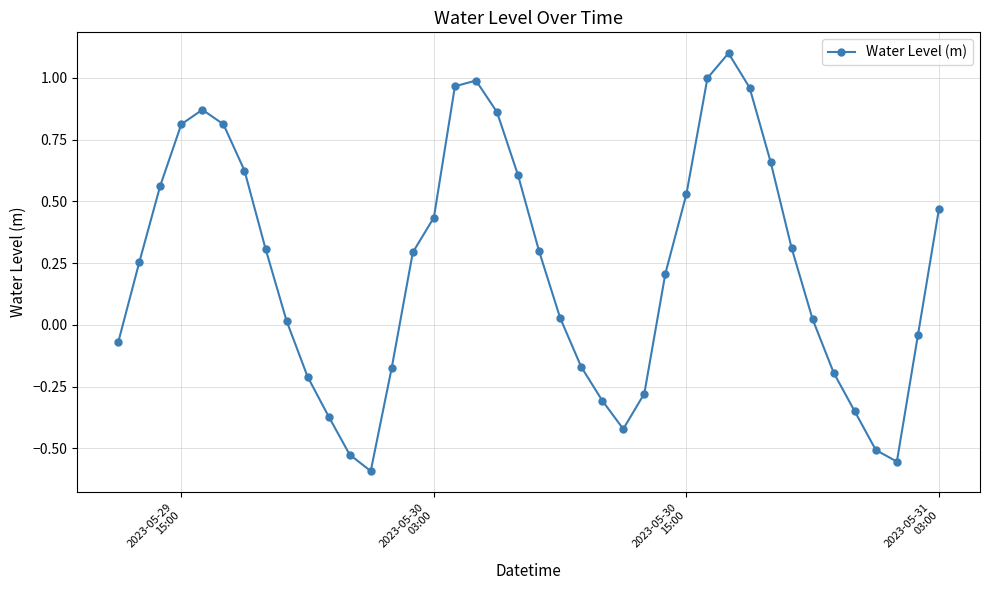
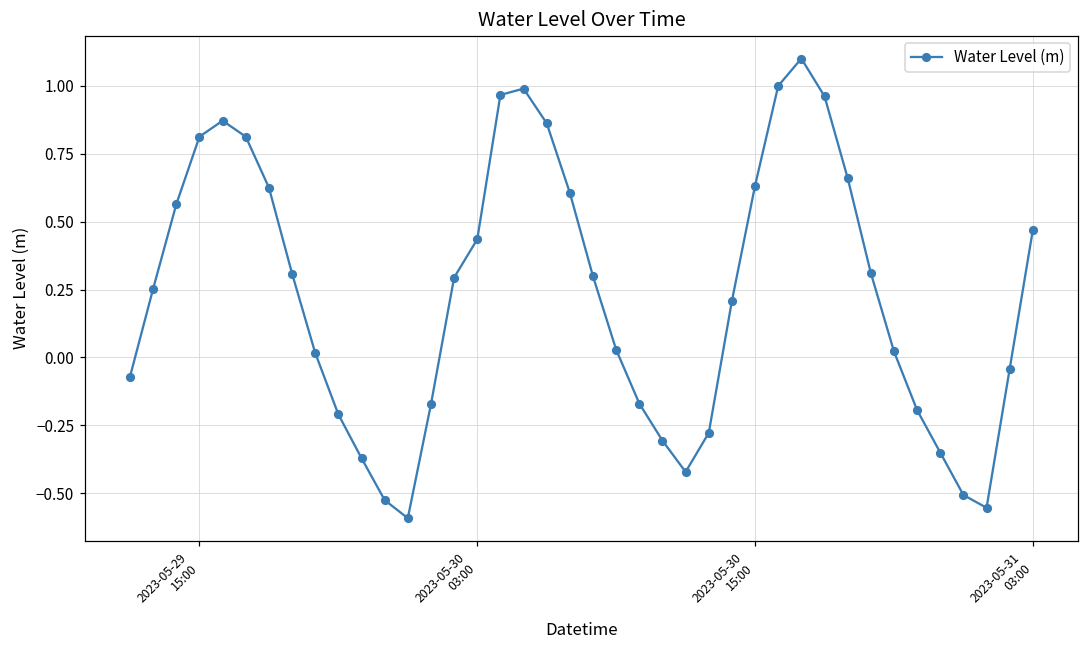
  {
    "2023-05-29 15:00": 0.81,
    "2023-05-30 03:00": 0.43,
-   "2023-05-30 15:00": 0.53,
+   "2023-05-30 15:00": 0.63,
    "2023-05-31 03:00": 0.47
  }
